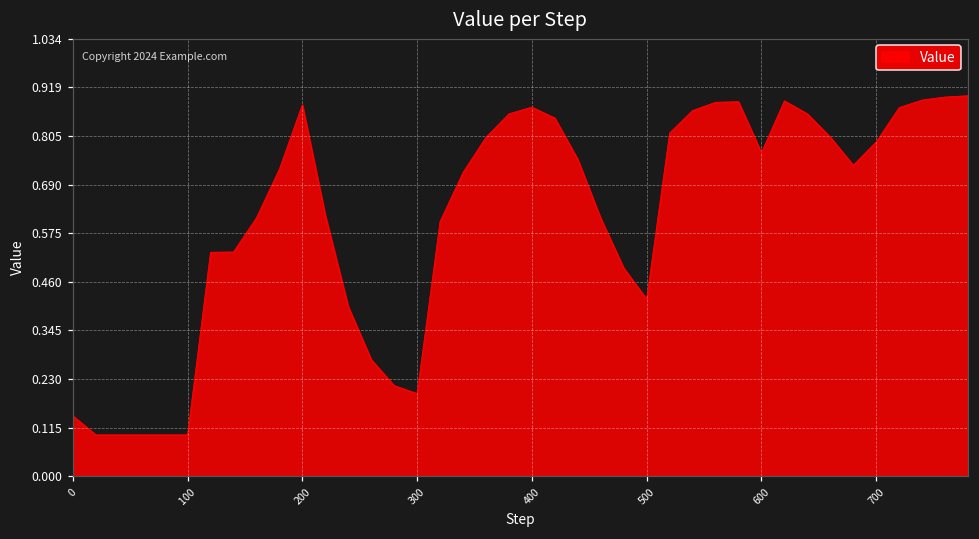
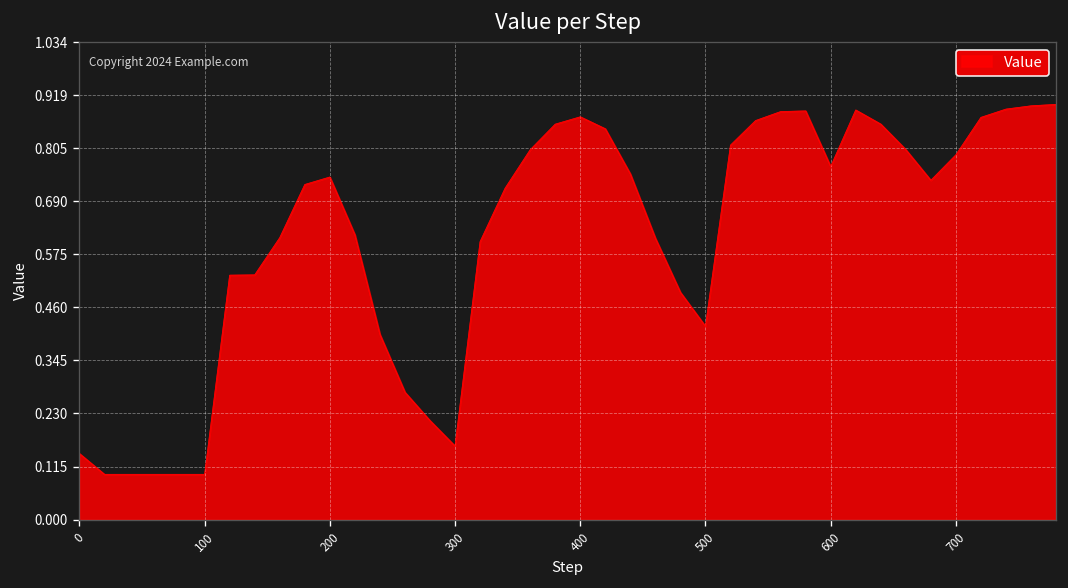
  {
    "0": 0.14,
    "100": 0.10,
-   "200": 0.88,
-   "300": 0.20,
+   "200": 0.74,
+   "300": 0.16,
    "400": 0.87,
    "500": 0.42,
    "600": 0.76,
    "700": 0.79
  }
